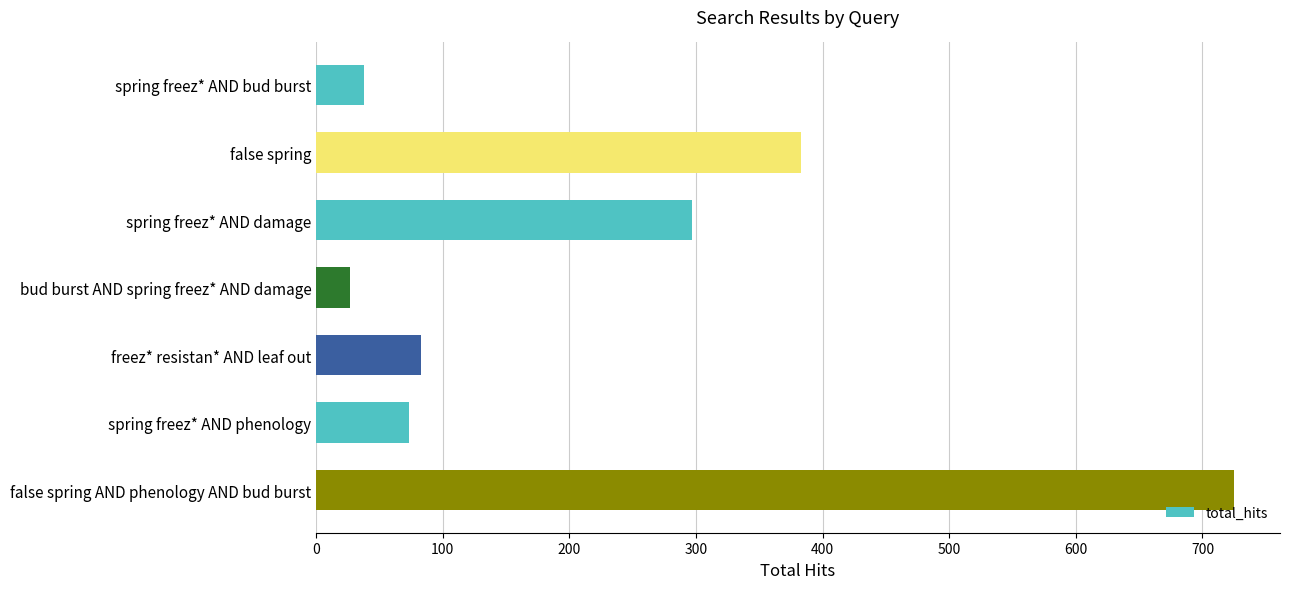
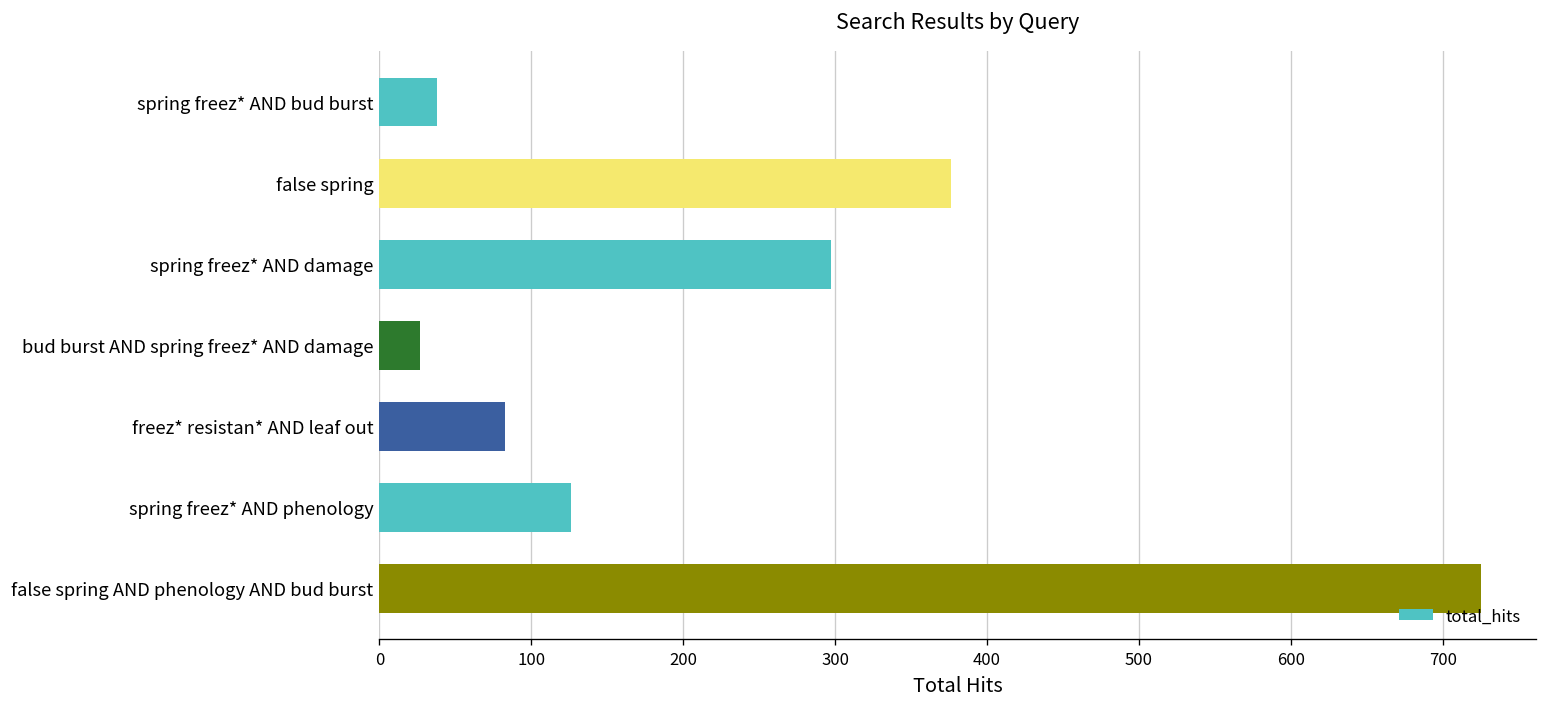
  {
    "spring freez* AND bud burst": 38,
-   "false spring": 383,
+   "false spring": 376,
    "spring freez* AND damage": 297,
    "bud burst AND spring freez* AND damage": 27,
    "freez* resistan* AND leaf out": 83,
-   "spring freez* AND phenology": 73,
+   "spring freez* AND phenology": 126,
    "false spring AND phenology AND bud burst": 725
  }
